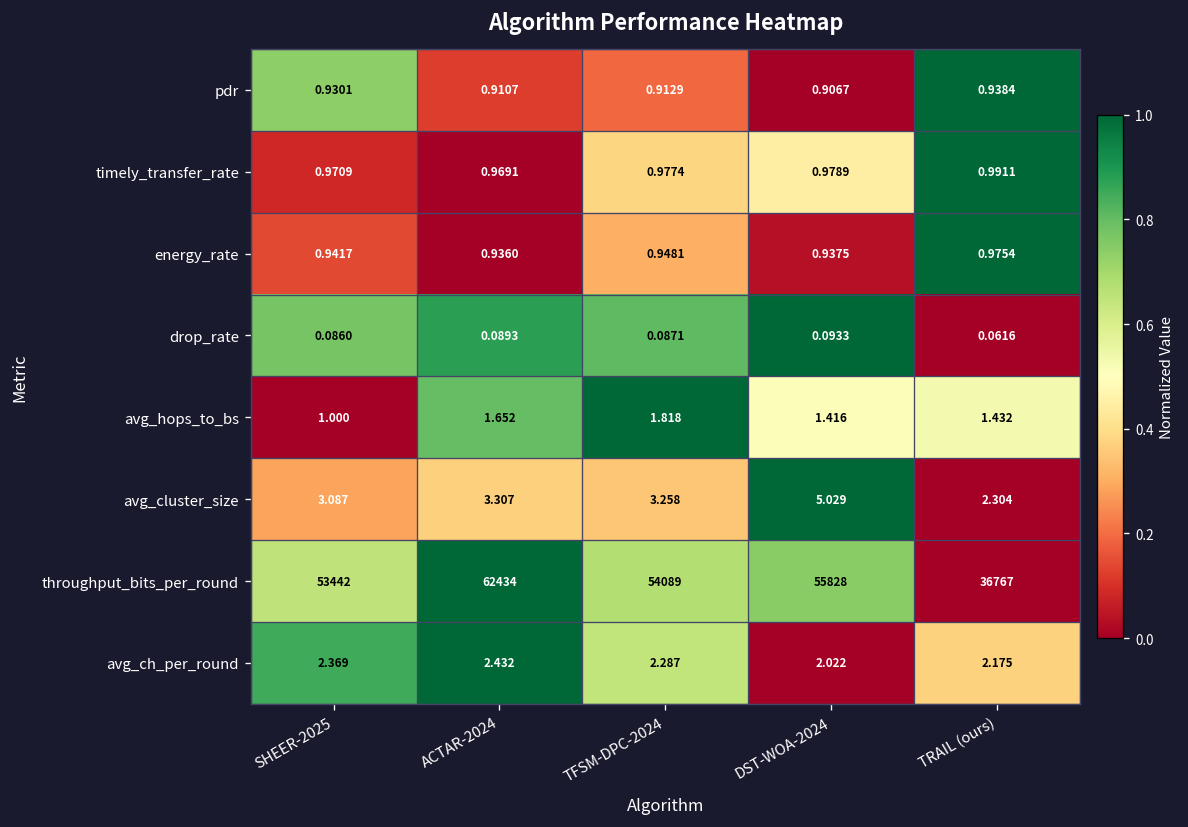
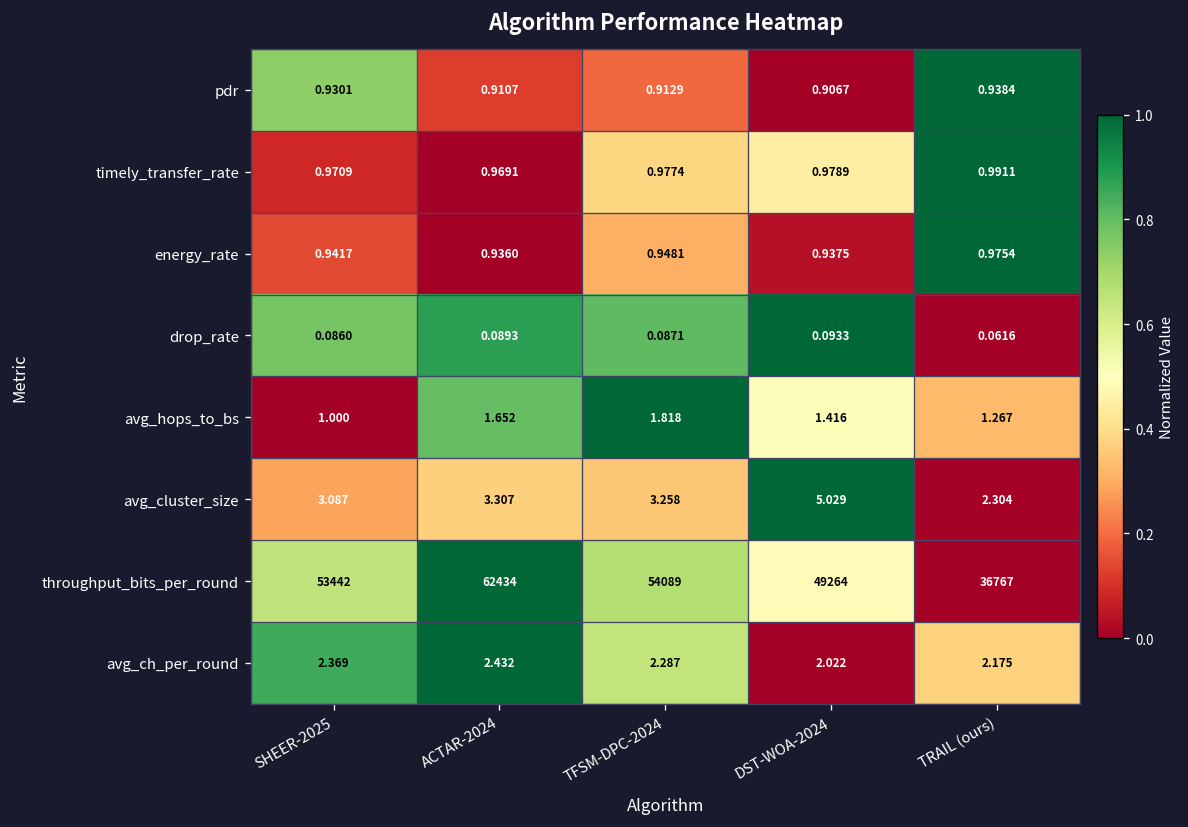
  {
    "pdr": {
      "SHEER-2025": 0.9301,
      "ACTAR-2024": 0.9107,
      "TFSM-DPC-2024": 0.9129,
      "DST-WOA-2024": 0.9067,
      "TRAIL (ours)": 0.9384
    },
    "timely_transfer_rate": {
      "SHEER-2025": 0.9709,
      "ACTAR-2024": 0.9691,
      "TFSM-DPC-2024": 0.9774,
      "DST-WOA-2024": 0.9789,
      "TRAIL (ours)": 0.9911
    },
    "energy_rate": {
      "SHEER-2025": 0.9417,
      "ACTAR-2024": 0.9360,
      "TFSM-DPC-2024": 0.9481,
      "DST-WOA-2024": 0.9375,
      "TRAIL (ours)": 0.9754
    },
    "drop_rate": {
      "SHEER-2025": 0.0860,
      "ACTAR-2024": 0.0893,
      "TFSM-DPC-2024": 0.0871,
      "DST-WOA-2024": 0.0933,
      "TRAIL (ours)": 0.0616
    },
    "avg_hops_to_bs": {
      "SHEER-2025": 1.000,
      "ACTAR-2024": 1.652,
      "TFSM-DPC-2024": 1.818,
      "DST-WOA-2024": 1.416,
-     "TRAIL (ours)": 1.432
+     "TRAIL (ours)": 1.267
    },
    "avg_cluster_size": {
      "SHEER-2025": 3.087,
      "ACTAR-2024": 3.307,
      "TFSM-DPC-2024": 3.258,
      "DST-WOA-2024": 5.029,
      "TRAIL (ours)": 2.304
    },
    "throughput_bits_per_round": {
      "SHEER-2025": 53442,
      "ACTAR-2024": 62434,
      "TFSM-DPC-2024": 54089,
-     "DST-WOA-2024": 55828,
+     "DST-WOA-2024": 49264,
      "TRAIL (ours)": 36767
    },
    "avg_ch_per_round": {
      "SHEER-2025": 2.369,
      "ACTAR-2024": 2.432,
      "TFSM-DPC-2024": 2.287,
      "DST-WOA-2024": 2.022,
      "TRAIL (ours)": 2.175
    }
  }
